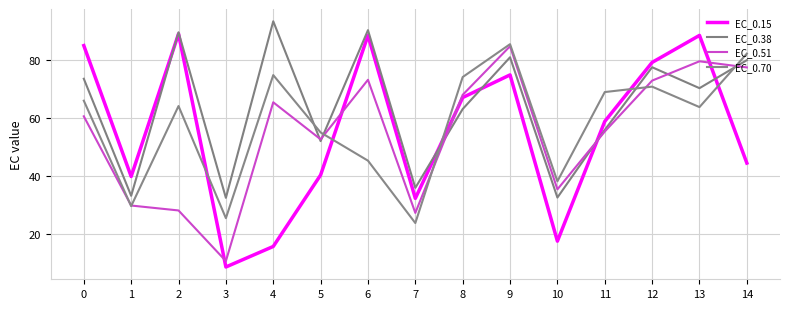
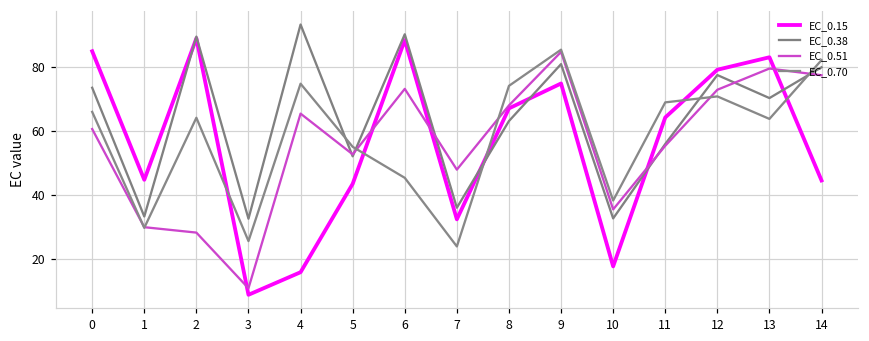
  {
    "EC_0.15": {
      "0": 85,
-     "1": 40,
+     "1": 45,
      "3": 9,
      "4": 16,
-     "5": 40,
+     "5": 43,
      "6": 88,
      "7": 32,
      "8": 67,
      "9": 75,
      "10": 18,
-     "11": 59,
+     "11": 64,
      "12": 79,
-     "13": 88,
+     "13": 83,
      "14": 45
    },
    "EC_0.51": {
      "0": 61,
      "2": 28,
      "3": 11,
      "4": 65,
      "6": 73,
-     "7": 27,
+     "7": 48,
      "8": 68,
      "10": 35,
      "12": 73,
      "13": 80,
      "14": 77
    }
  }
